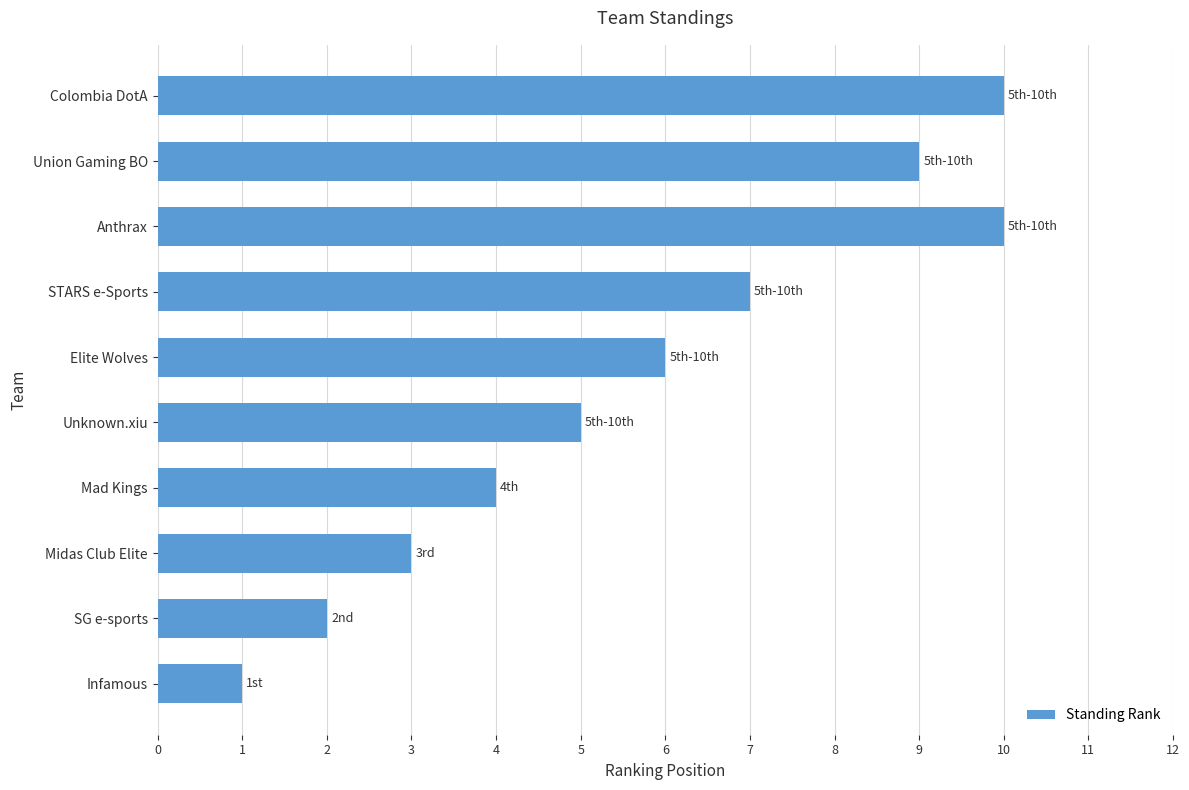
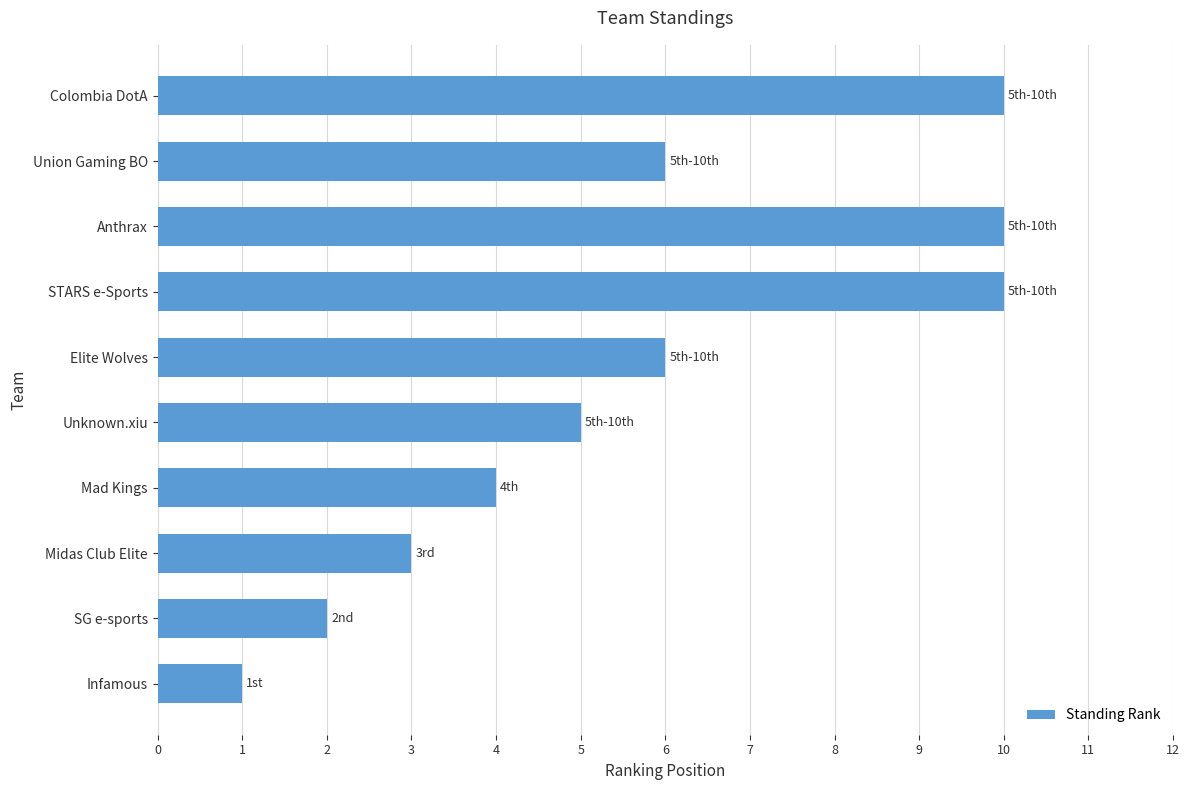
  {
-   "Union Gaming BO": 9,
-   "STARS e-Sports": 7
+   "Union Gaming BO": 6,
+   "STARS e-Sports": 10
  }
